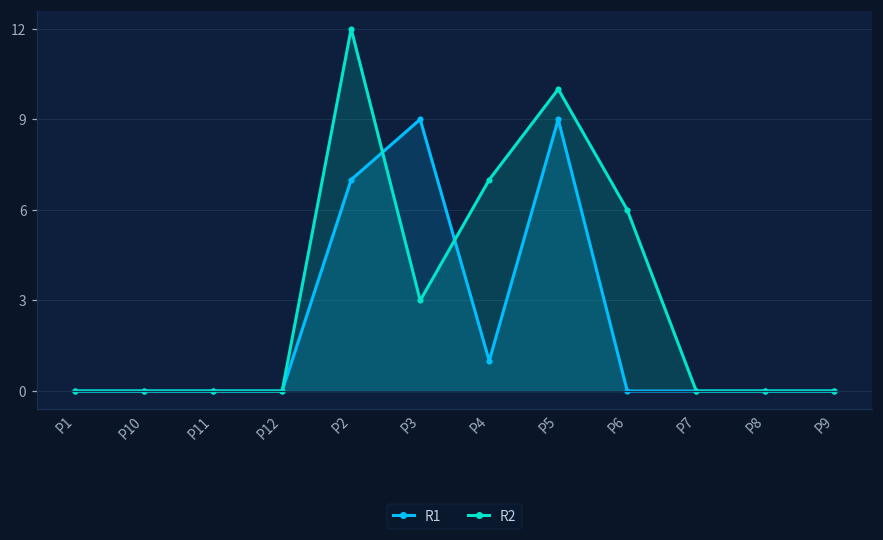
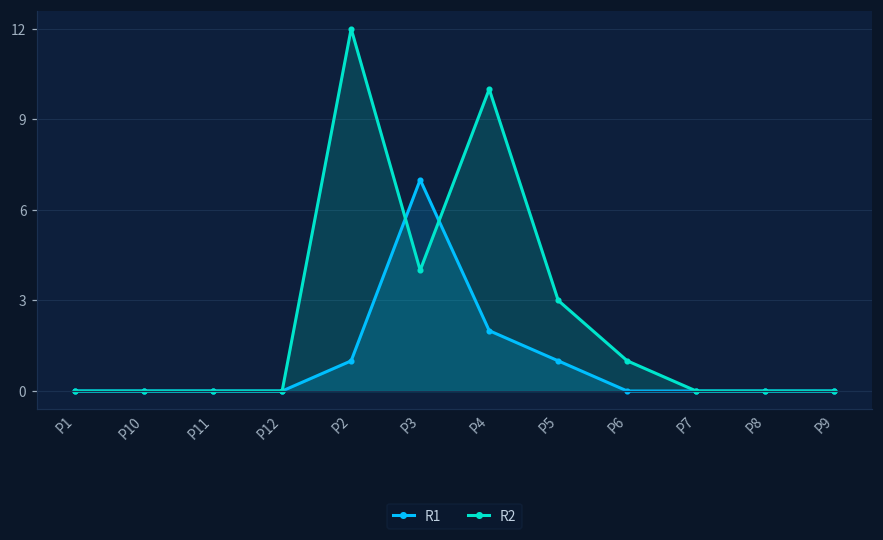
  {
    "R1": {
-     "P2": 7,
-     "P3": 9,
-     "P4": 1,
-     "P5": 9,
+     "P2": 1,
+     "P3": 7,
+     "P4": 2,
+     "P5": 1,
      "P6": 0
    },
    "R2": {
      "P2": 12,
-     "P3": 3,
-     "P4": 7,
-     "P5": 10,
-     "P6": 6
+     "P3": 4,
+     "P4": 10,
+     "P5": 3,
+     "P6": 1
    }
  }
